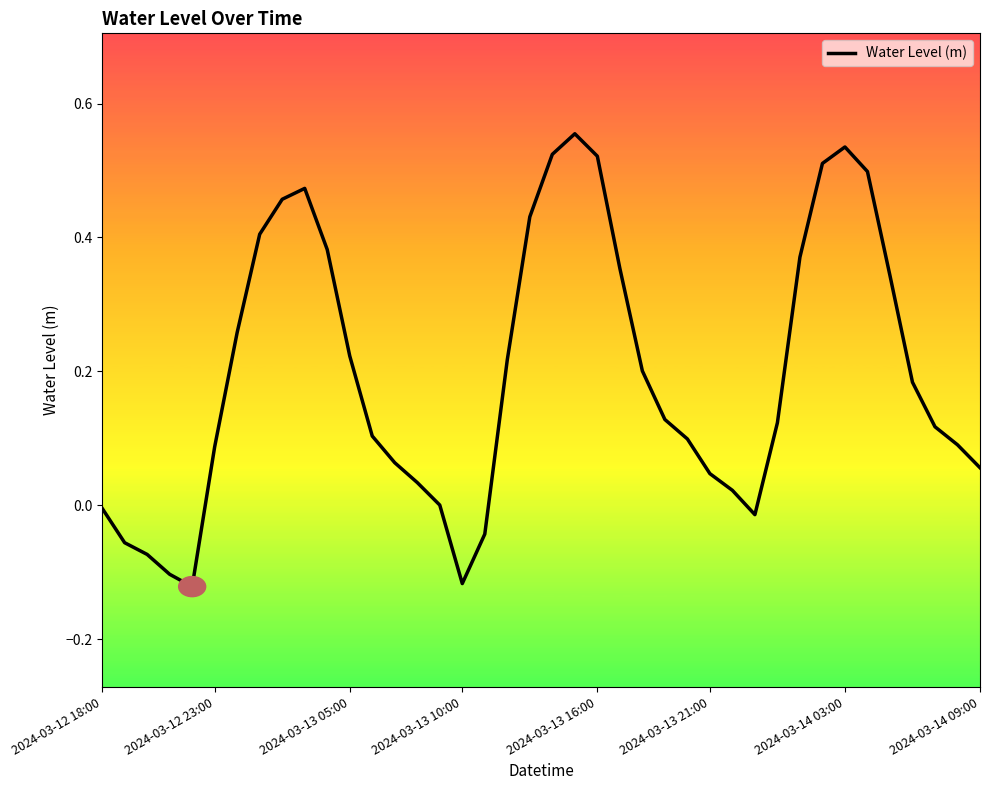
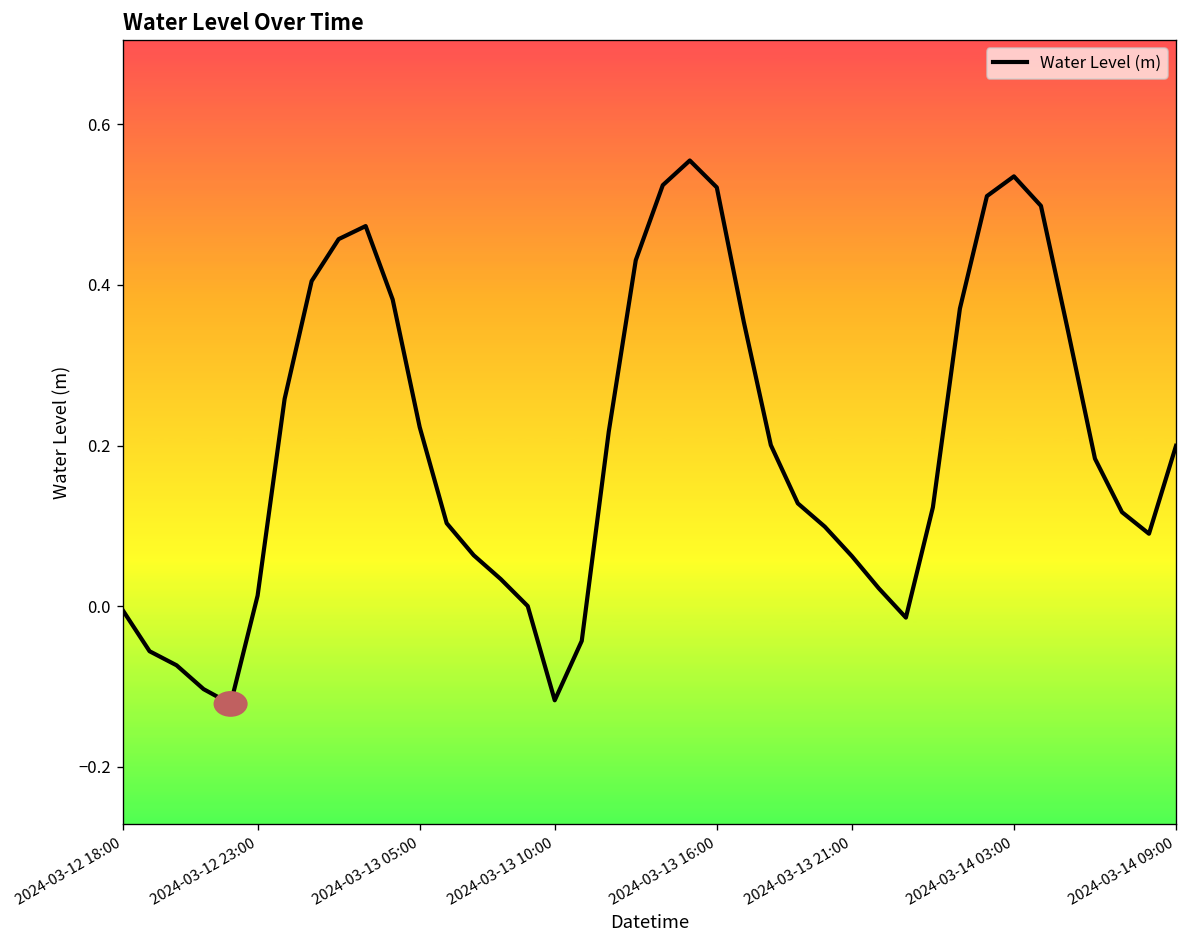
  {
    "2024-03-12 18:00": 0.00,
-   "2024-03-12 23:00": 0.09,
+   "2024-03-12 23:00": 0.01,
    "2024-03-13 05:00": 0.22,
    "2024-03-13 10:00": -0.12,
    "2024-03-13 16:00": 0.52,
-   "2024-03-13 21:00": 0.05,
+   "2024-03-13 21:00": 0.06,
    "2024-03-14 03:00": 0.54,
-   "2024-03-14 09:00": 0.06
+   "2024-03-14 09:00": 0.20
  }
